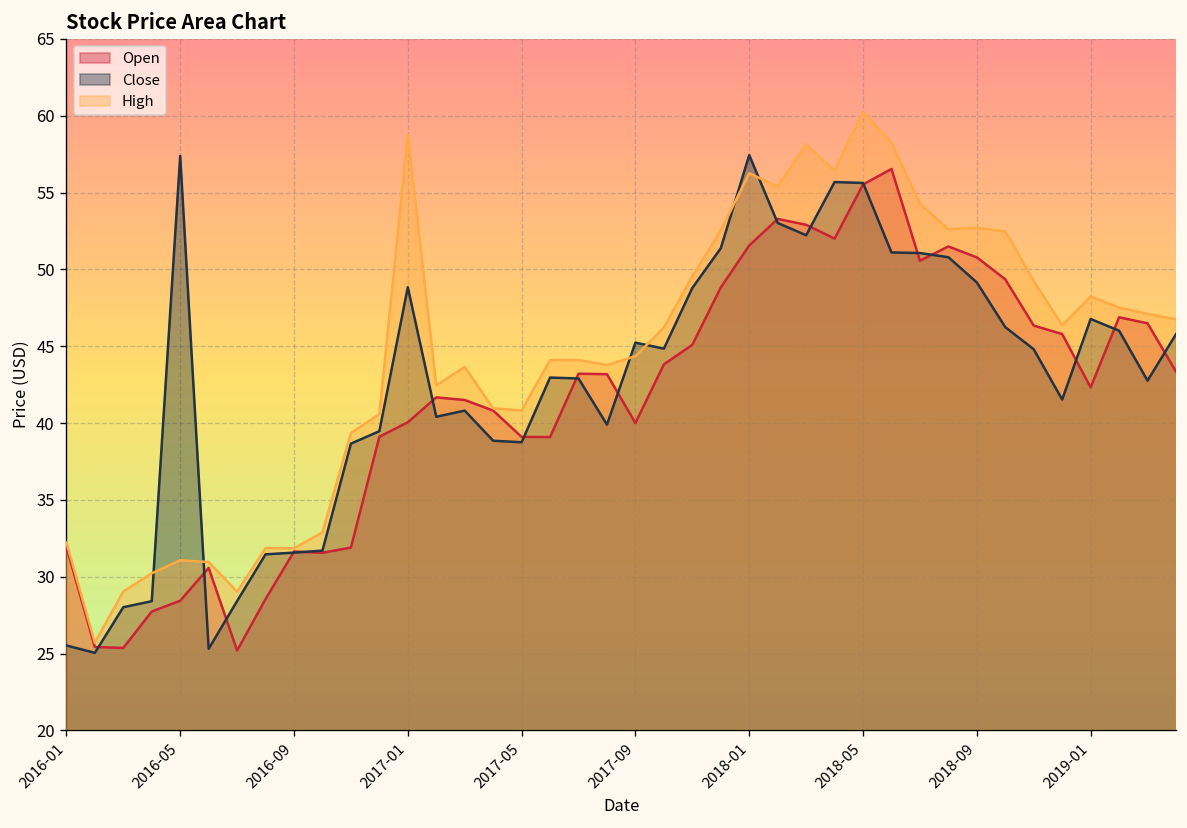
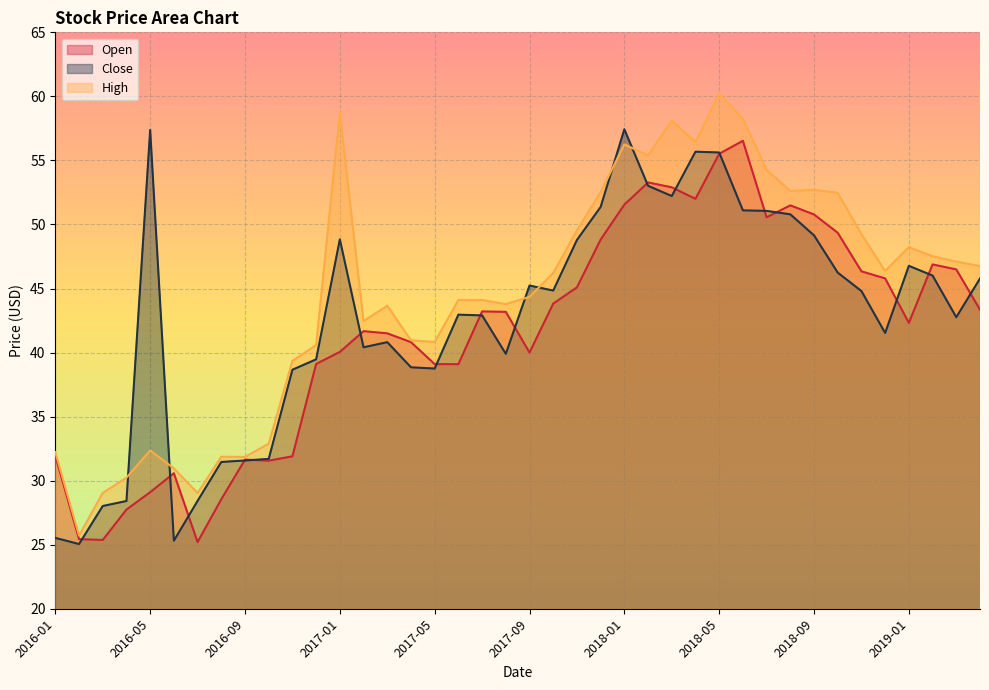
  {
    "Open": {
      "2016-01": 32.0,
-     "2016-05": 28.4,
+     "2016-05": 29.1,
      "2017-01": 40.0,
      "2017-05": 39.1,
      "2017-09": 40.0,
      "2018-01": 51.5,
      "2018-09": 50.8,
      "2019-01": 42.3
    },
    "Close": {
      "2016-01": 25.5,
      "2016-05": 57.4,
      "2017-01": 48.8,
      "2017-05": 38.8,
      "2017-09": 45.2,
      "2018-01": 57.4,
      "2018-09": 49.2,
      "2019-01": 46.8
    },
    "High": {
      "2016-01": 32.2,
-     "2016-05": 31.1,
+     "2016-05": 32.4,
      "2016-09": 31.9,
      "2017-01": 58.7,
      "2017-05": 40.8,
      "2017-09": 44.3,
      "2018-01": 56.3,
      "2018-05": 60.2,
      "2018-09": 52.7,
      "2019-01": 48.2
    }
  }
